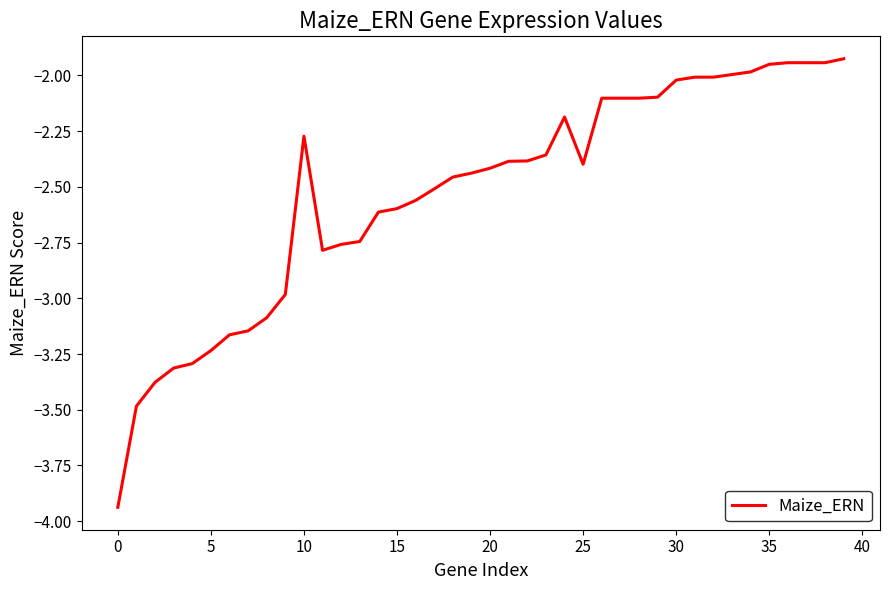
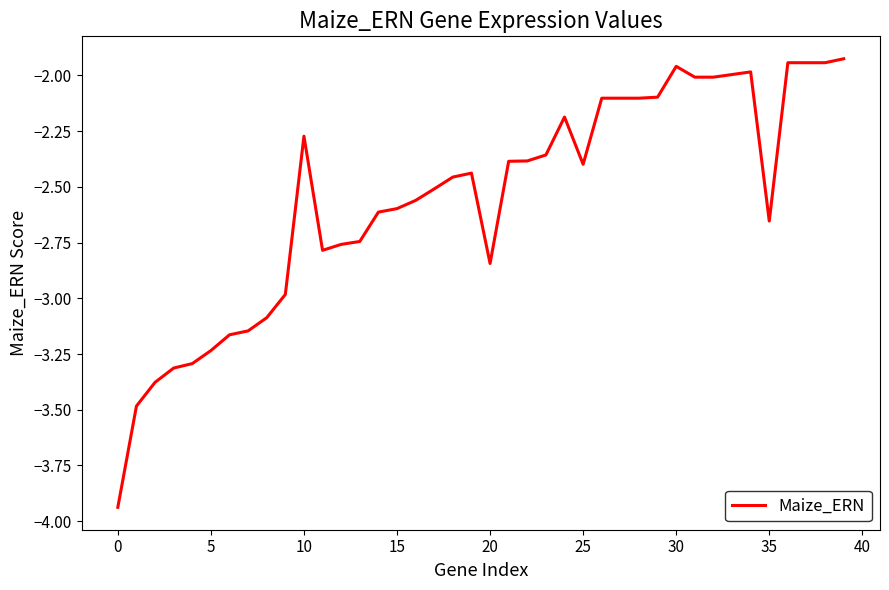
  {
    "0": -3.94,
    "5": -3.23,
    "10": -2.27,
    "15": -2.60,
-   "20": -2.42,
+   "20": -2.84,
    "25": -2.40,
-   "30": -2.02,
-   "35": -1.95
+   "30": -1.96,
+   "35": -2.65
  }
